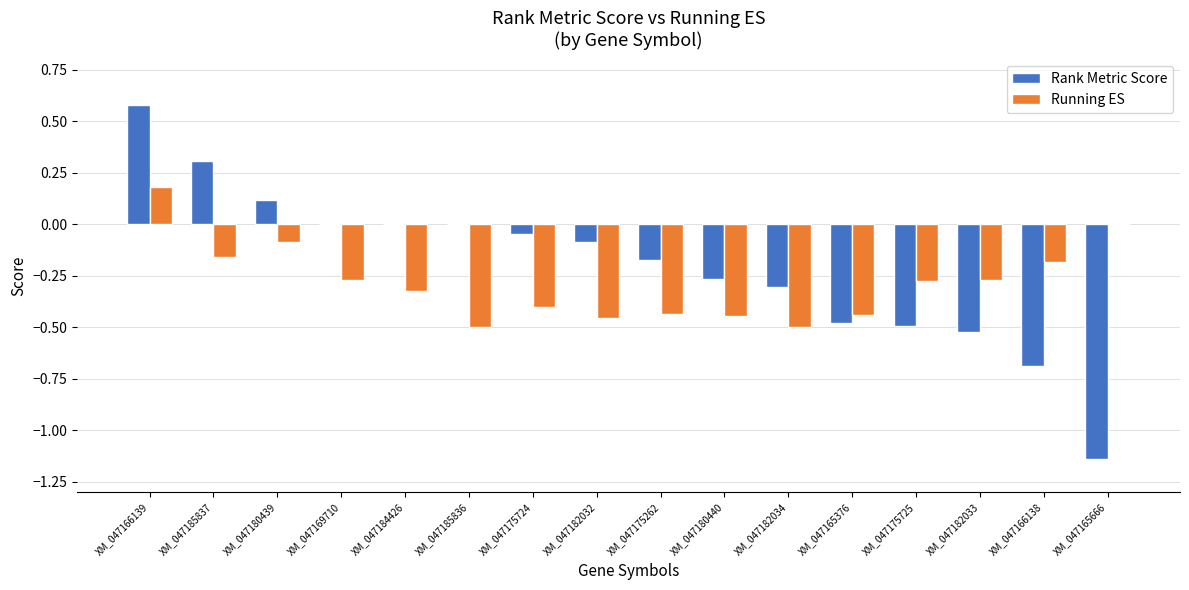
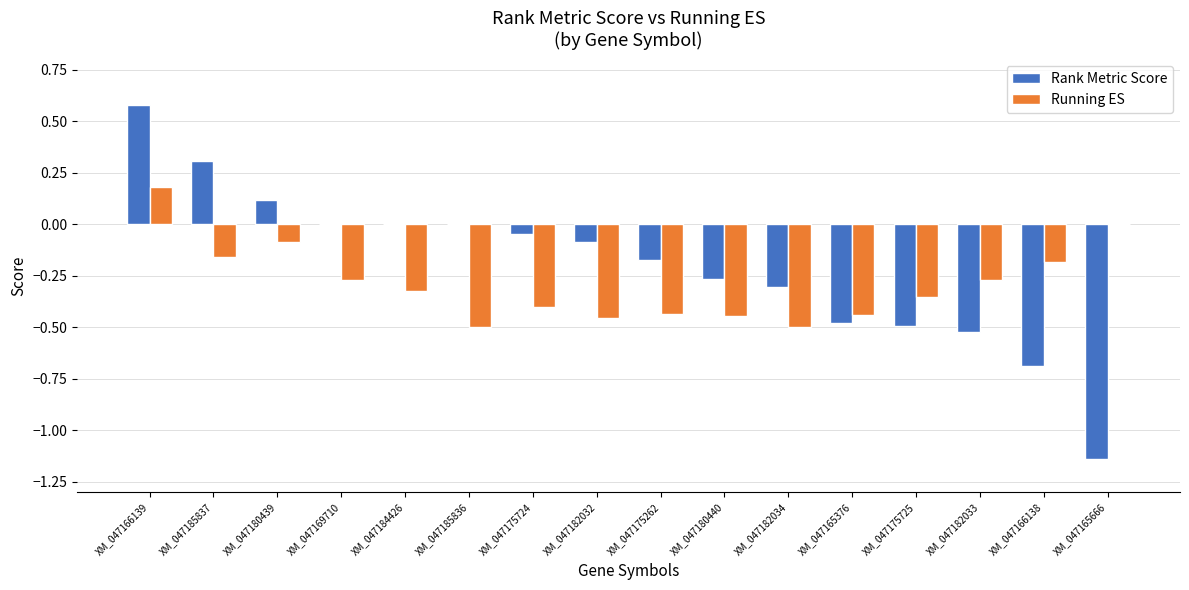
  {
    "Rank Metric Score": {
      "XM_047166139": 0.58,
      "XM_047185837": 0.31,
      "XM_047180439": 0.12,
      "XM_047169710": 0.00,
      "XM_047184426": 0.00,
      "XM_047185836": 0.00,
      "XM_047175724": -0.05,
      "XM_047182032": -0.08,
      "XM_047175262": -0.17,
      "XM_047180440": -0.27,
      "XM_047182034": -0.30,
      "XM_047165376": -0.48,
      "XM_047175725": -0.49,
      "XM_047182033": -0.52,
      "XM_047166138": -0.69,
      "XM_047165666": -1.14
    },
    "Running ES": {
      "XM_047166139": 0.18,
      "XM_047185837": -0.16,
      "XM_047180439": -0.08,
      "XM_047169710": -0.27,
      "XM_047184426": -0.32,
      "XM_047185836": -0.50,
      "XM_047175724": -0.40,
      "XM_047182032": -0.46,
      "XM_047175262": -0.44,
      "XM_047180440": -0.45,
      "XM_047182034": -0.50,
      "XM_047165376": -0.44,
-     "XM_047175725": -0.27,
+     "XM_047175725": -0.35,
      "XM_047182033": -0.27,
      "XM_047166138": -0.18
    }
  }
